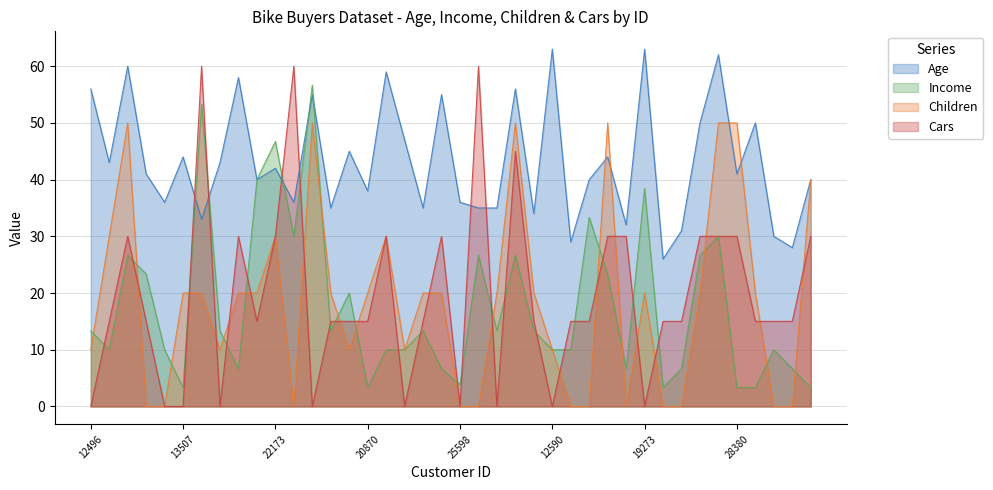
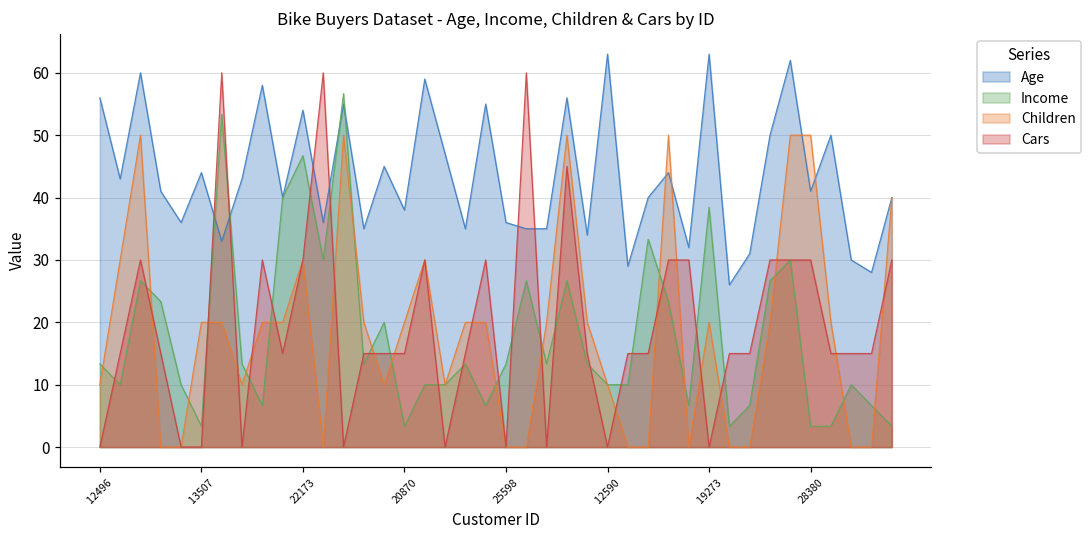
  {
    "Age": {
      "12496": 56,
      "13507": 44,
-     "22173": 42,
+     "22173": 54,
      "20870": 38,
      "25598": 36,
      "12590": 63,
      "19273": 63,
      "28380": 41
    },
    "Income": {
      "12496": 13,
      "13507": 3,
      "22173": 47,
      "20870": 3,
-     "25598": 4,
+     "25598": 13,
      "19273": 38,
      "28380": 3
    }
  }
